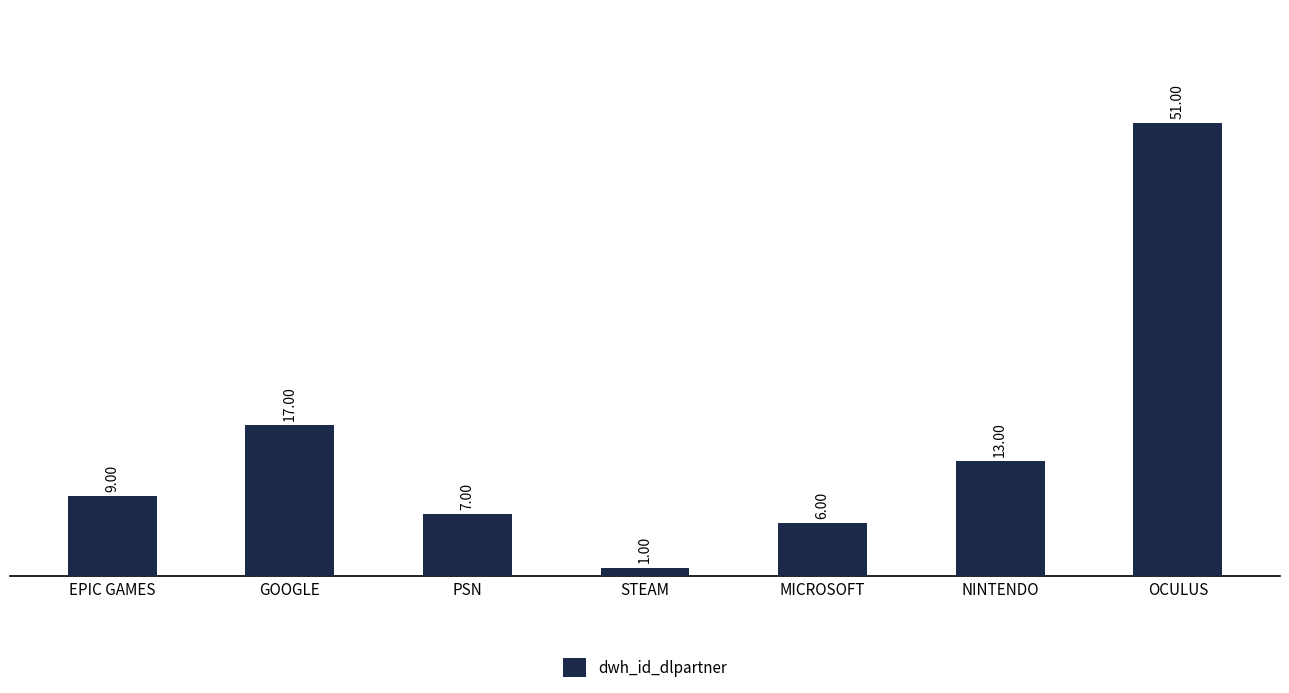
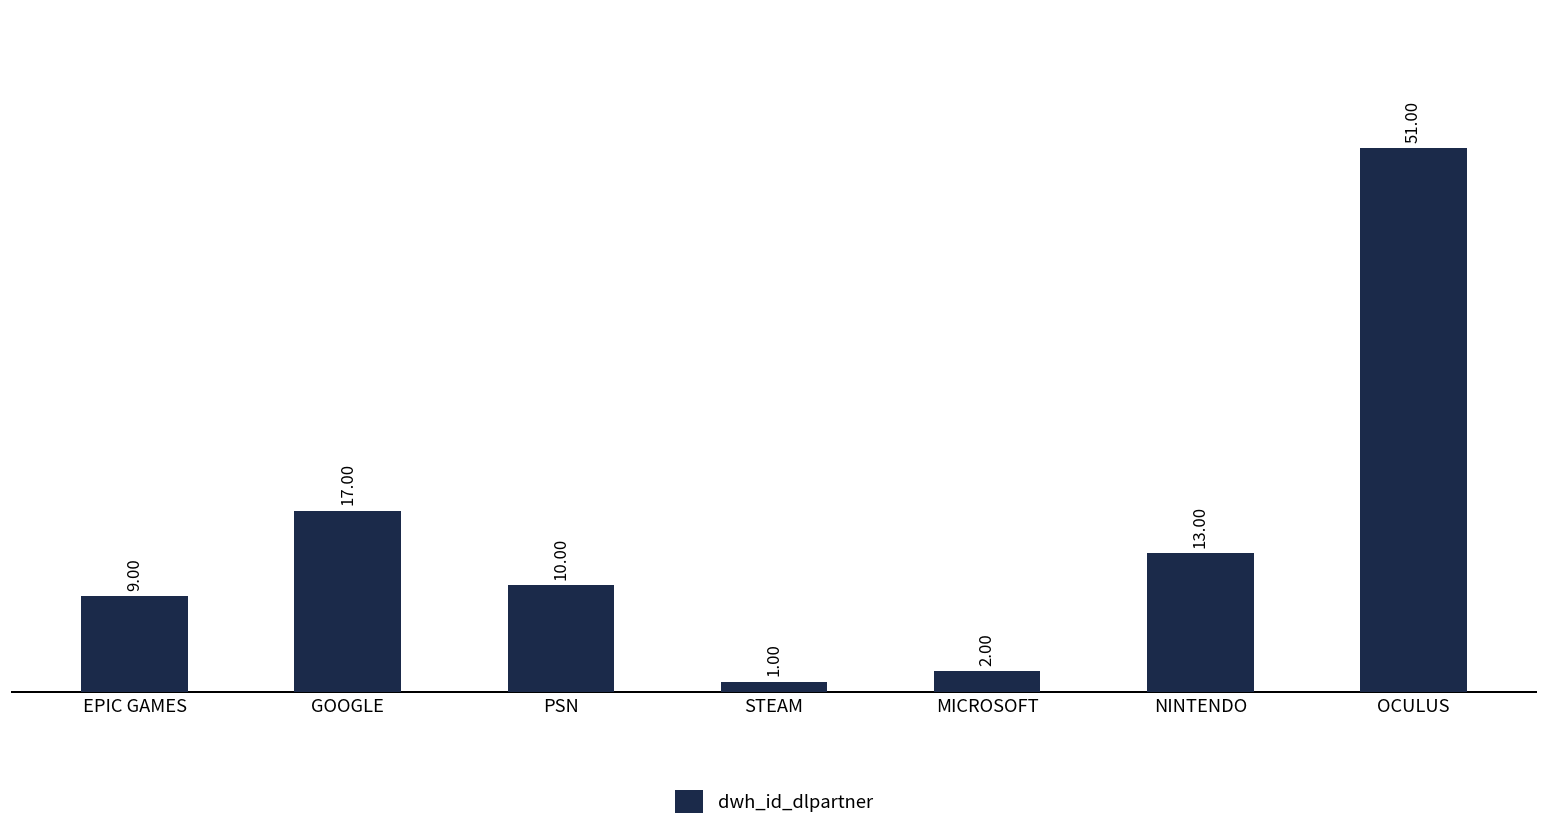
  {
    "EPIC GAMES": 9.00,
    "GOOGLE": 17.00,
-   "PSN": 7.00,
+   "PSN": 10.00,
    "STEAM": 1.00,
-   "MICROSOFT": 6.00,
+   "MICROSOFT": 2.00,
    "NINTENDO": 13.00,
    "OCULUS": 51.00
  }
